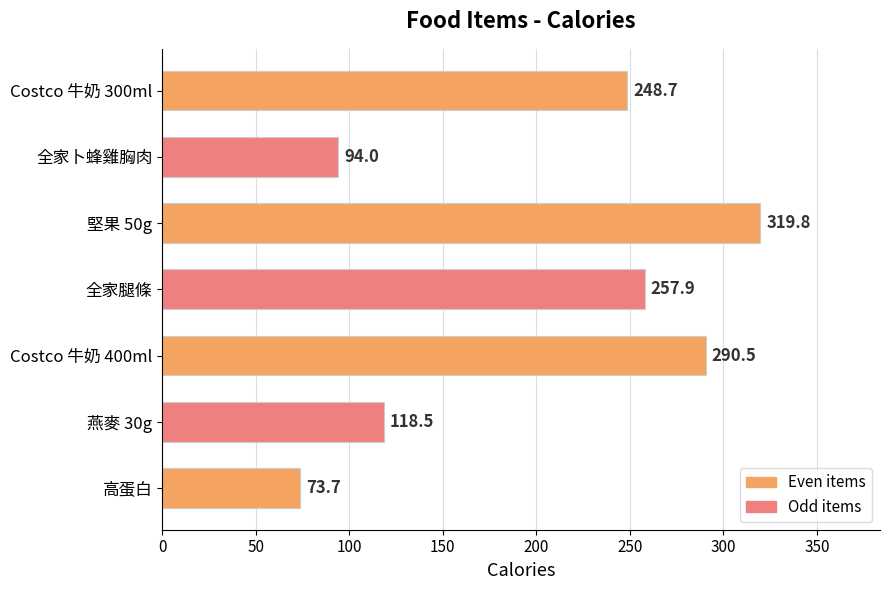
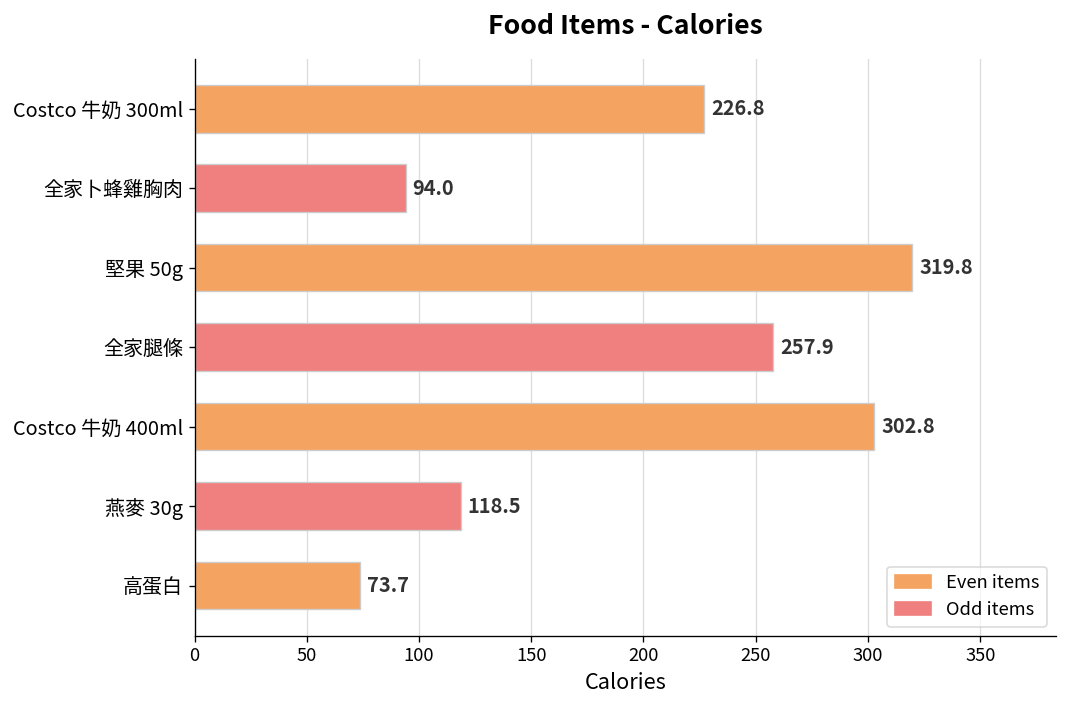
  {
-   "Costco 牛奶 300ml": 248.7,
+   "Costco 牛奶 300ml": 226.8,
    "全家卜蜂雞胸肉": 94.0,
    "堅果 50g": 319.8,
    "全家腿條": 257.9,
-   "Costco 牛奶 400ml": 290.5,
+   "Costco 牛奶 400ml": 302.8,
    "燕麥 30g": 118.5,
    "高蛋白": 73.7
  }
